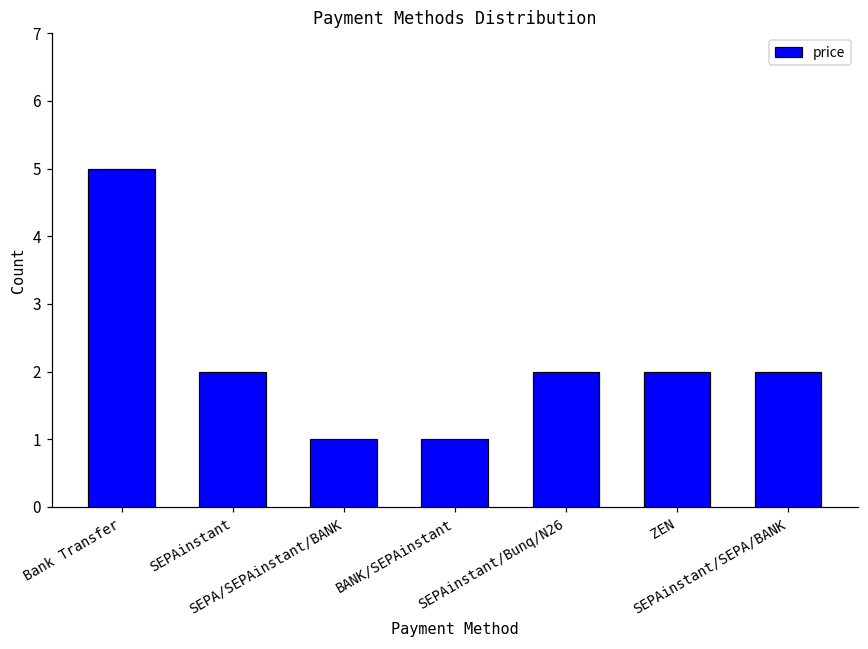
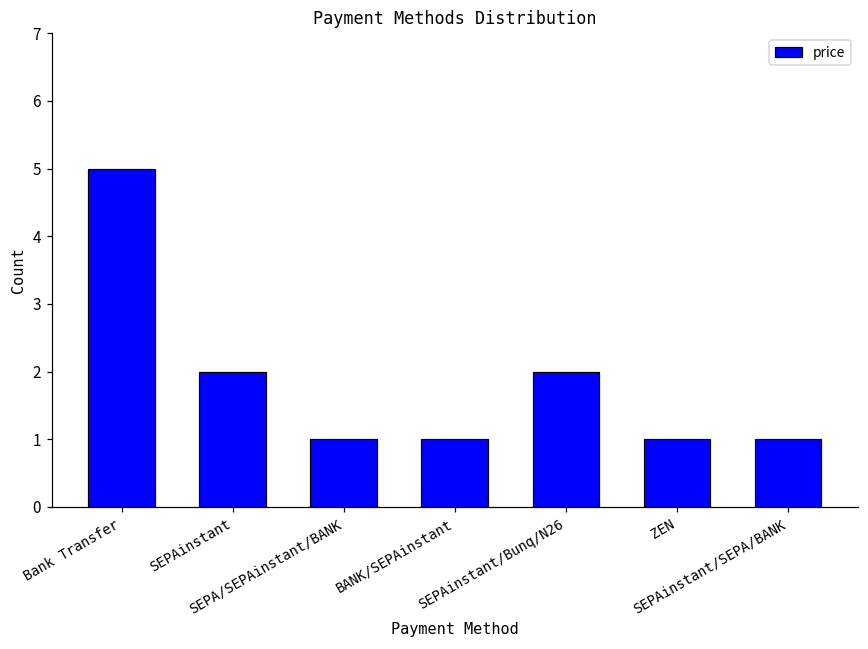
  {
    "Bank Transfer": 5,
    "SEPAinstant": 2,
    "SEPA/SEPAinstant/BANK": 1,
    "BANK/SEPAinstant": 1,
    "SEPAinstant/Bunq/N26": 2,
-   "ZEN": 2,
-   "SEPAinstant/SEPA/BANK": 2
+   "ZEN": 1,
+   "SEPAinstant/SEPA/BANK": 1
  }
